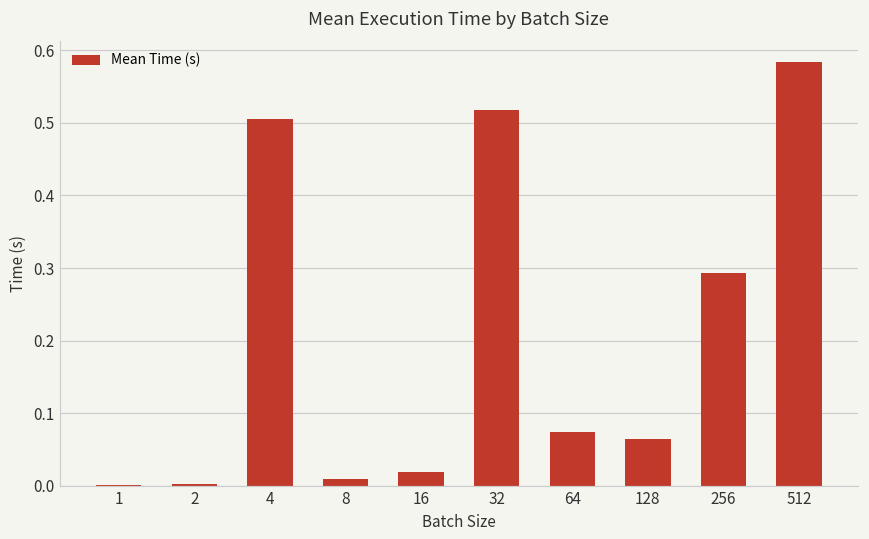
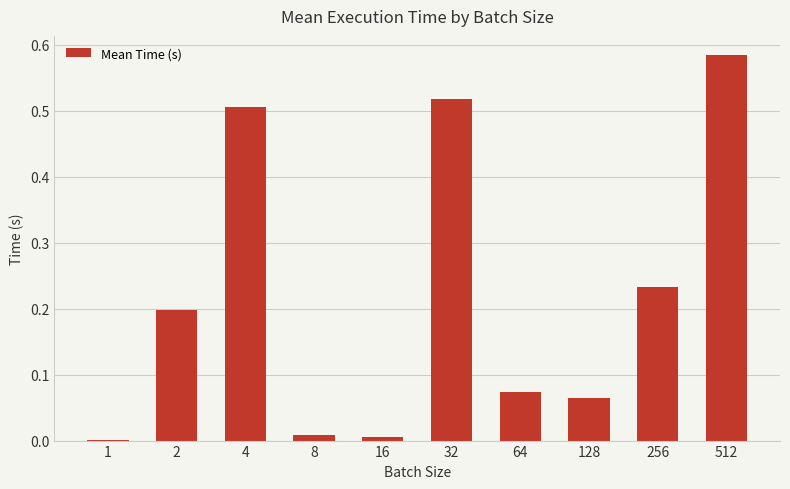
  {
-   "2": 0.00,
+   "2": 0.20,
    "4": 0.51,
    "8": 0.01,
-   "16": 0.02,
+   "16": 0.01,
    "32": 0.52,
    "64": 0.07,
    "128": 0.06,
-   "256": 0.29,
+   "256": 0.23,
    "512": 0.58
  }
